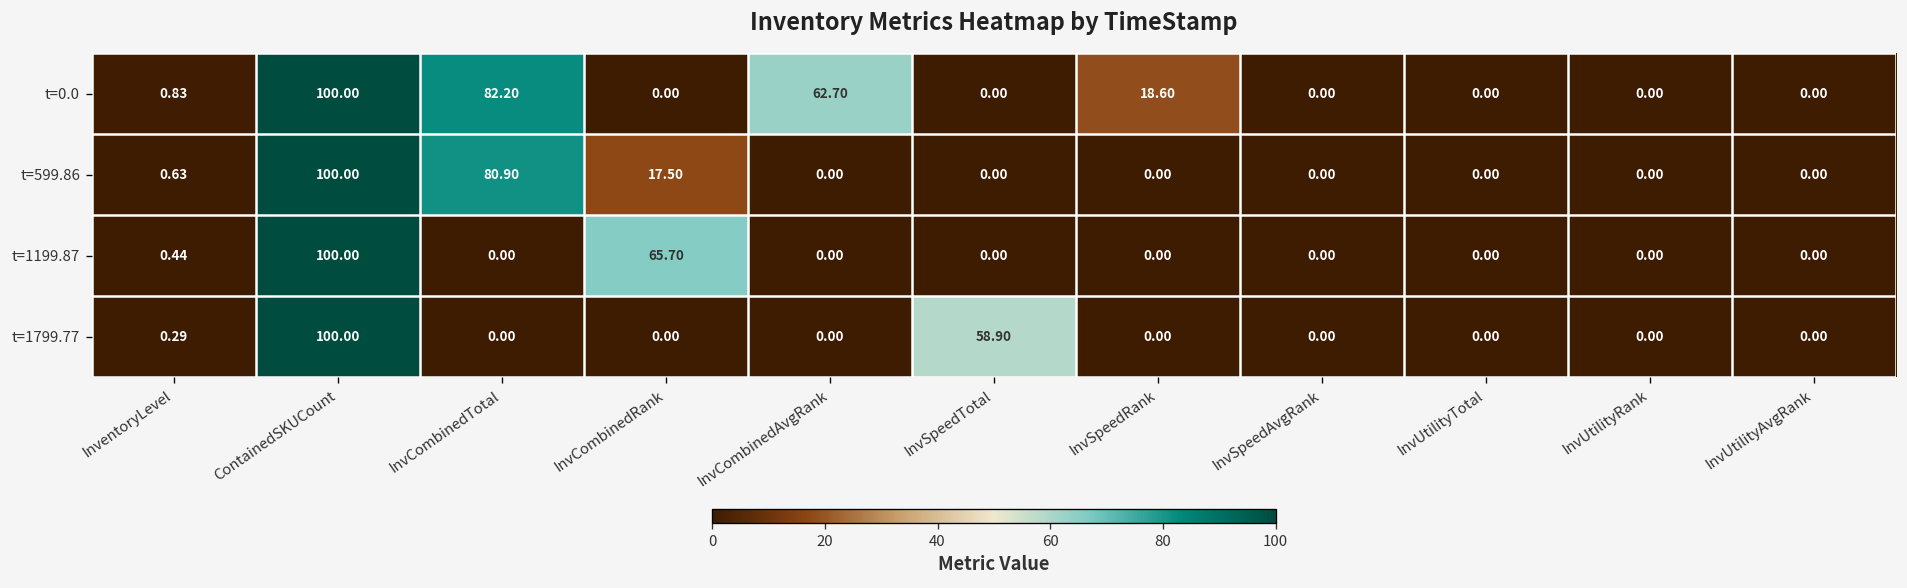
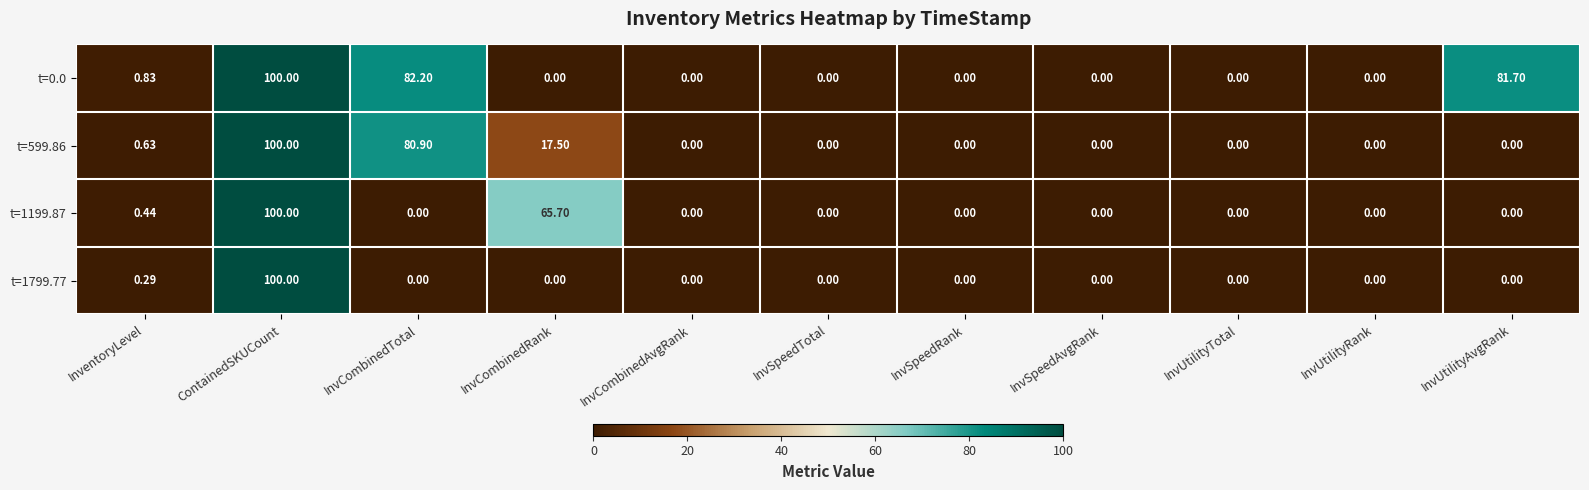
  {
    "t=0.0": {
      "InventoryLevel": 0.83,
      "ContainedSKUCount": 100.00,
      "InvCombinedTotal": 82.20,
      "InvCombinedRank": 0.00,
-     "InvCombinedAvgRank": 62.70,
+     "InvCombinedAvgRank": 0.00,
      "InvSpeedTotal": 0.00,
-     "InvSpeedRank": 18.60,
+     "InvSpeedRank": 0.00,
      "InvSpeedAvgRank": 0.00,
      "InvUtilityTotal": 0.00,
      "InvUtilityRank": 0.00,
-     "InvUtilityAvgRank": 0.00
+     "InvUtilityAvgRank": 81.70
    },
    "t=599.86": {
      "InventoryLevel": 0.63,
      "ContainedSKUCount": 100.00,
      "InvCombinedTotal": 80.90,
      "InvCombinedRank": 17.50,
      "InvCombinedAvgRank": 0.00,
      "InvSpeedTotal": 0.00,
      "InvSpeedRank": 0.00,
      "InvSpeedAvgRank": 0.00,
      "InvUtilityTotal": 0.00,
      "InvUtilityRank": 0.00,
      "InvUtilityAvgRank": 0.00
    },
    "t=1199.87": {
      "InventoryLevel": 0.44,
      "ContainedSKUCount": 100.00,
      "InvCombinedTotal": 0.00,
      "InvCombinedRank": 65.70,
      "InvCombinedAvgRank": 0.00,
      "InvSpeedTotal": 0.00,
      "InvSpeedRank": 0.00,
      "InvSpeedAvgRank": 0.00,
      "InvUtilityTotal": 0.00,
      "InvUtilityRank": 0.00,
      "InvUtilityAvgRank": 0.00
    },
    "t=1799.77": {
      "InventoryLevel": 0.29,
      "ContainedSKUCount": 100.00,
      "InvCombinedTotal": 0.00,
      "InvCombinedRank": 0.00,
      "InvCombinedAvgRank": 0.00,
-     "InvSpeedTotal": 58.90,
+     "InvSpeedTotal": 0.00,
      "InvSpeedRank": 0.00,
      "InvSpeedAvgRank": 0.00,
      "InvUtilityTotal": 0.00,
      "InvUtilityRank": 0.00,
      "InvUtilityAvgRank": 0.00
    }
  }
